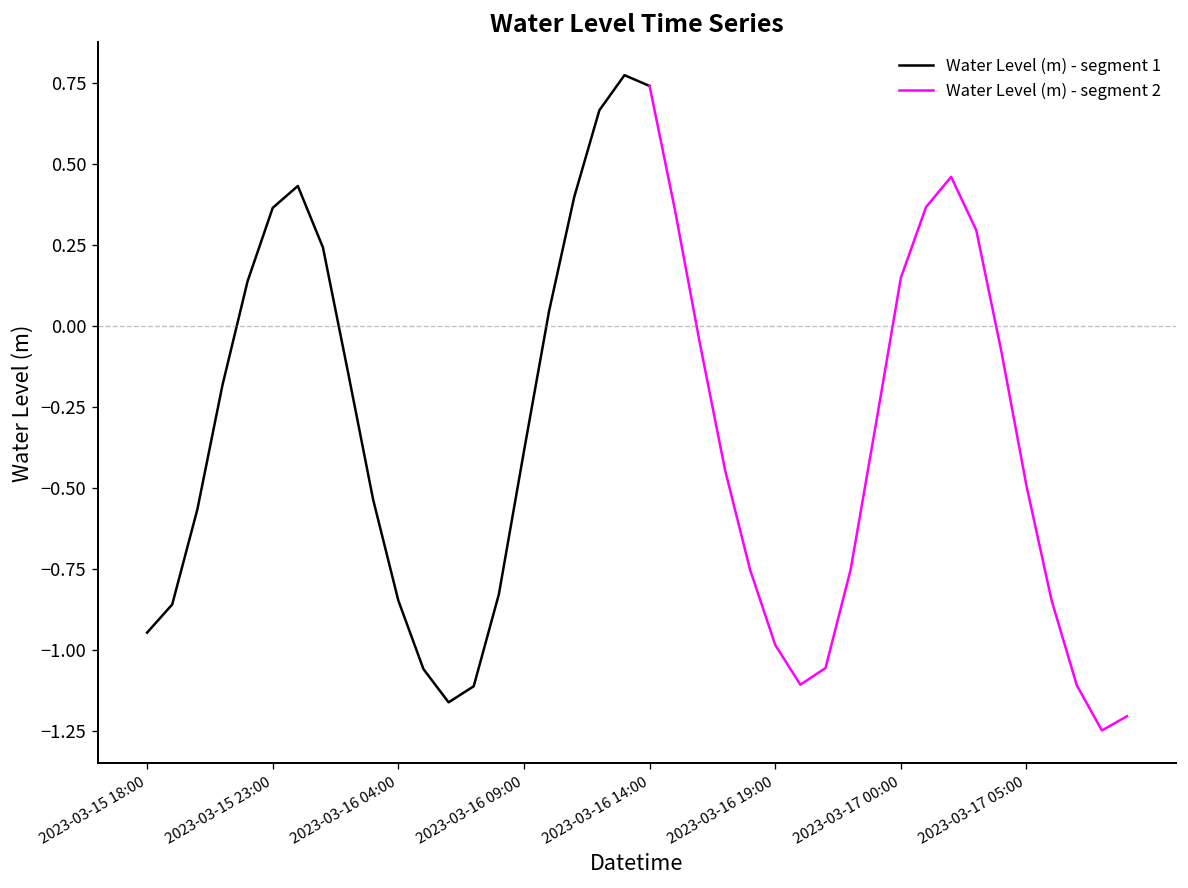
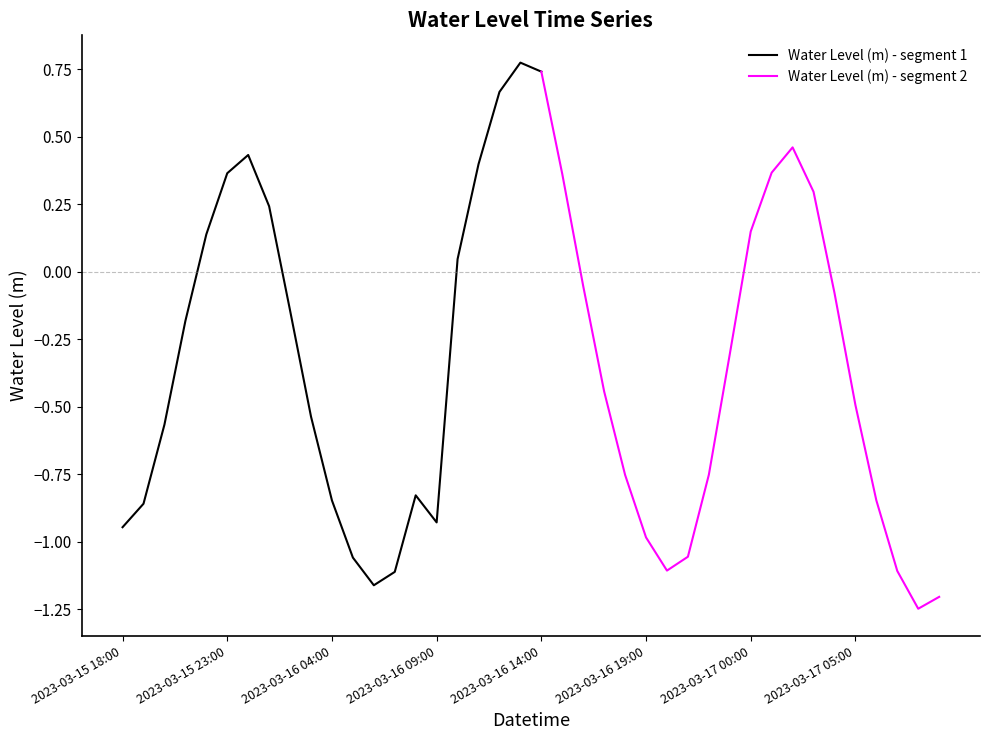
  {
    "Water Level (m) - segment 1": {
      "2023-03-15 18:00": -0.95,
      "2023-03-15 23:00": 0.37,
      "2023-03-16 04:00": -0.85,
-     "2023-03-16 09:00": -0.39
+     "2023-03-16 09:00": -0.93
    },
    "Water Level (m) - segment 2": {
      "2023-03-16 19:00": -0.98,
      "2023-03-17 00:00": 0.15,
      "2023-03-17 05:00": -0.49
    }
  }
